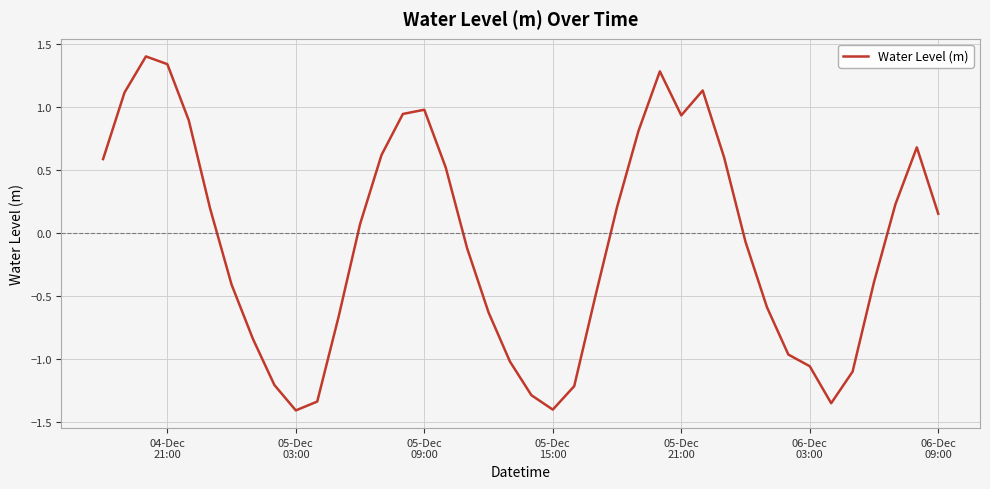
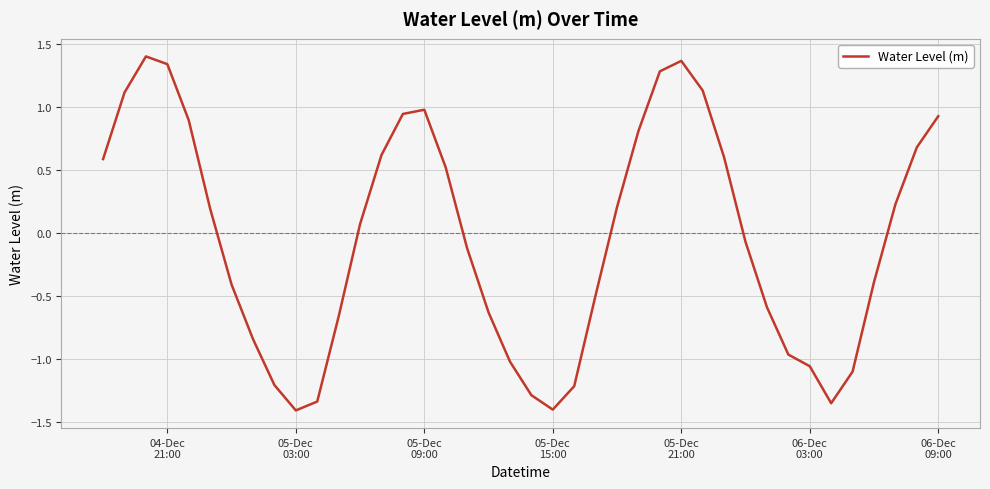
  {
    "04-Dec 21:00": 1.34,
    "05-Dec 03:00": -1.41,
    "05-Dec 09:00": 0.98,
    "05-Dec 15:00": -1.40,
-   "05-Dec 21:00": 0.93,
+   "05-Dec 21:00": 1.37,
    "06-Dec 03:00": -1.06,
-   "06-Dec 09:00": 0.15
+   "06-Dec 09:00": 0.93
  }
